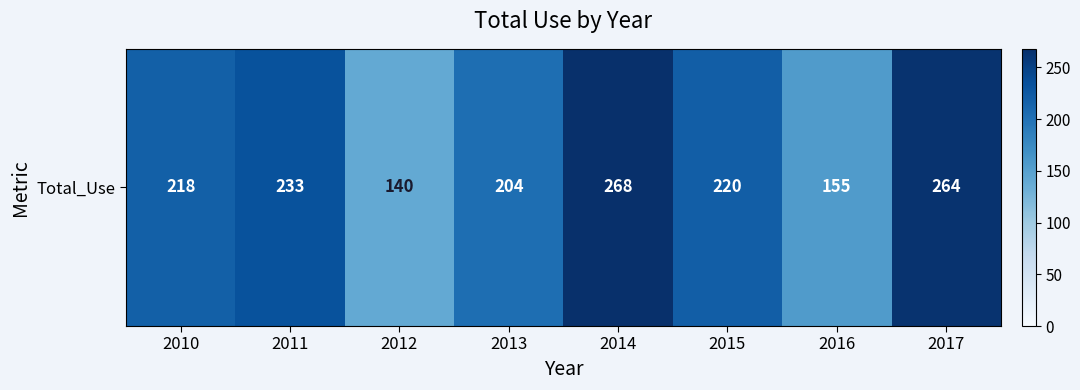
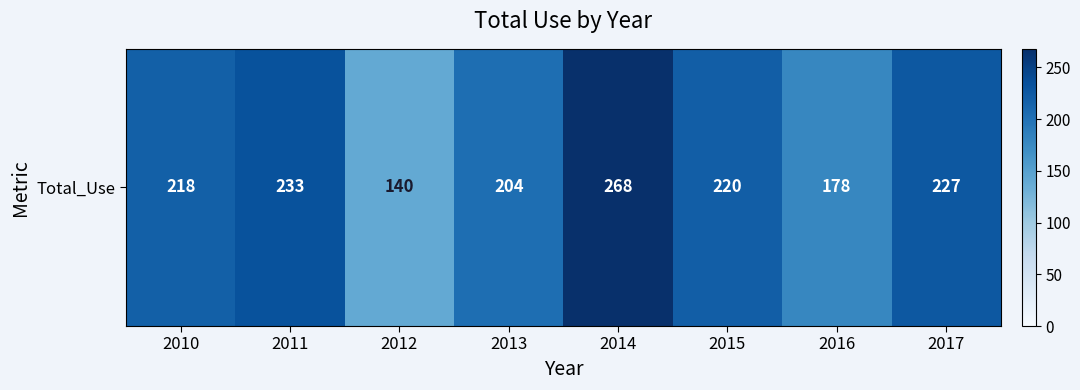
  {
    "Total_Use": {
      "2010": 218,
      "2011": 233,
      "2012": 140,
      "2013": 204,
      "2014": 268,
      "2015": 220,
-     "2016": 155,
-     "2017": 264
+     "2016": 178,
+     "2017": 227
    }
  }
